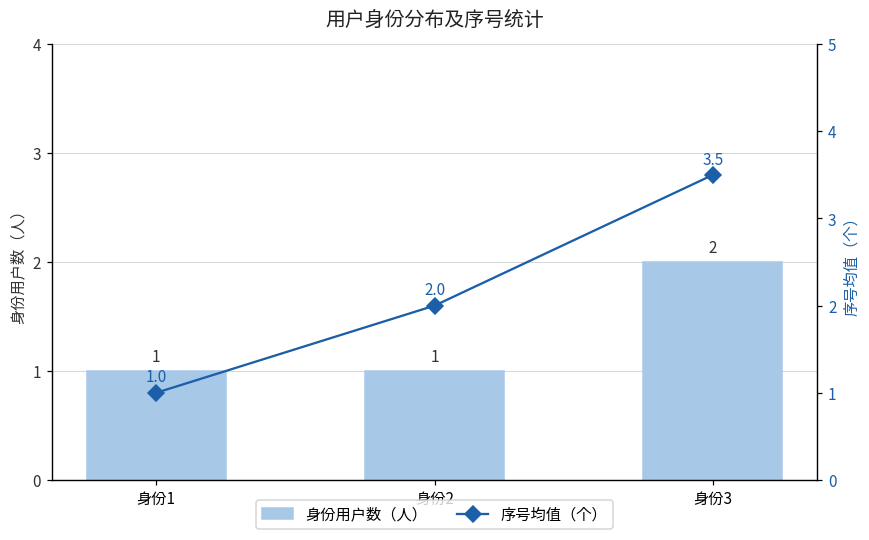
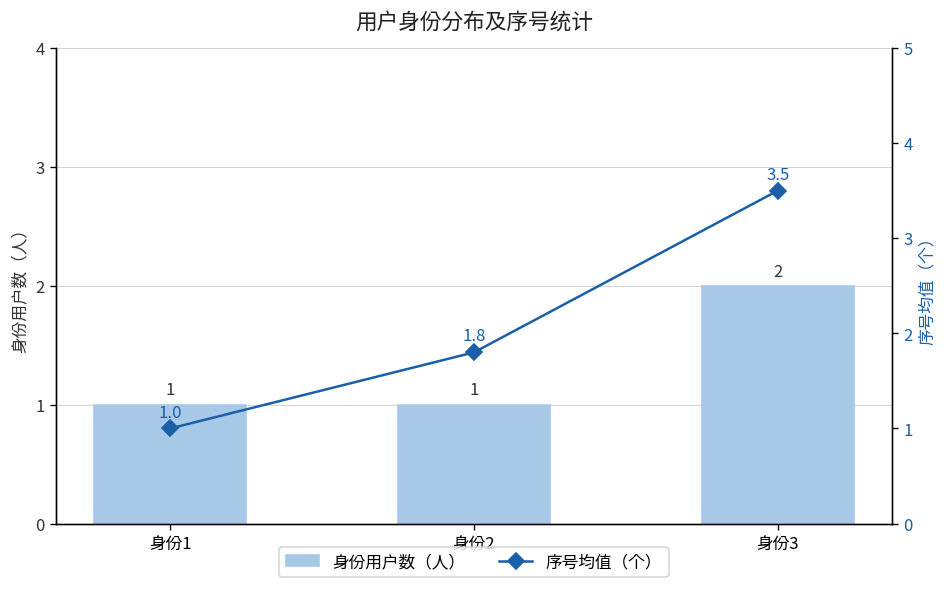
  {
    "身份用户数（人）": {
      "身份1": 1.0,
      "身份2": 1,
      "身份3": 2
    },
    "序号均值（个）": {
-     "身份2": 2.0,
+     "身份2": 1.8,
      "身份3": 3.5
    }
  }
